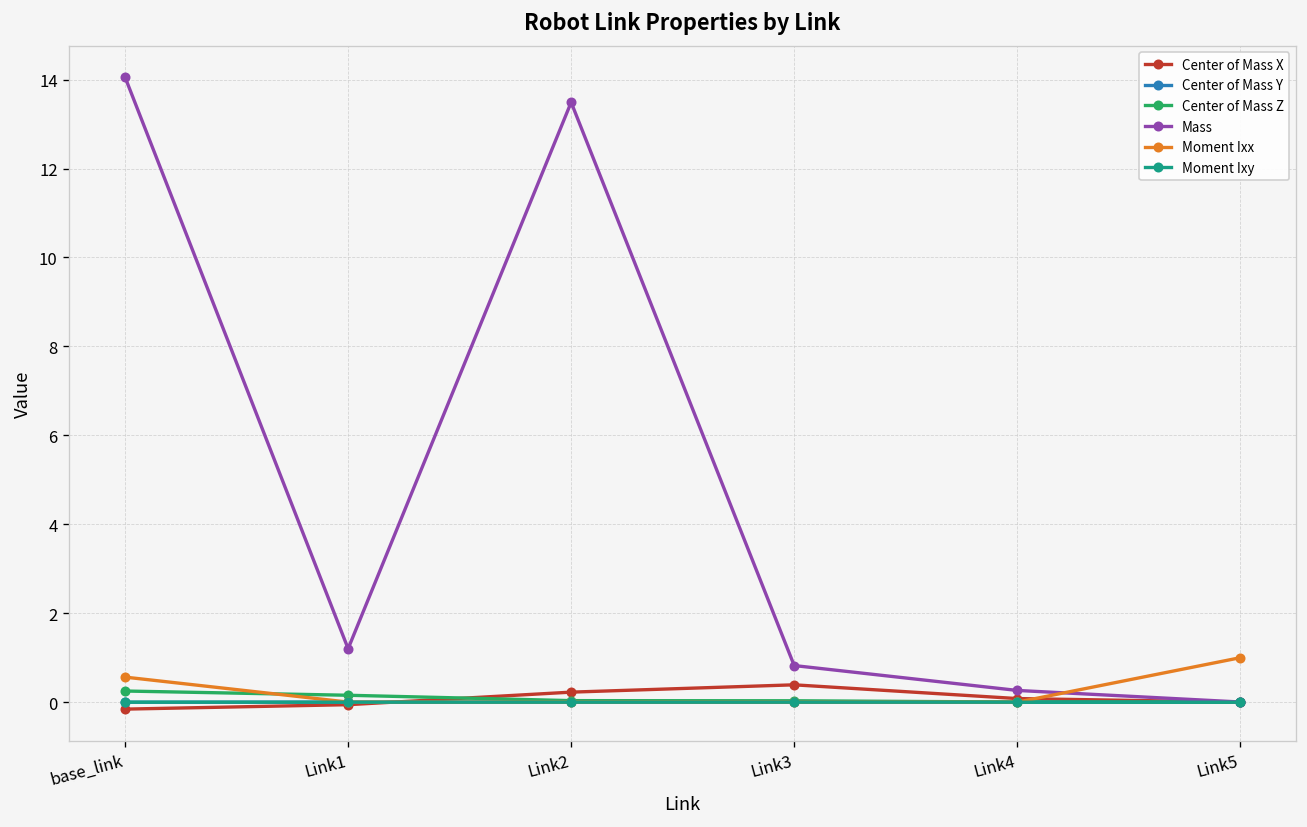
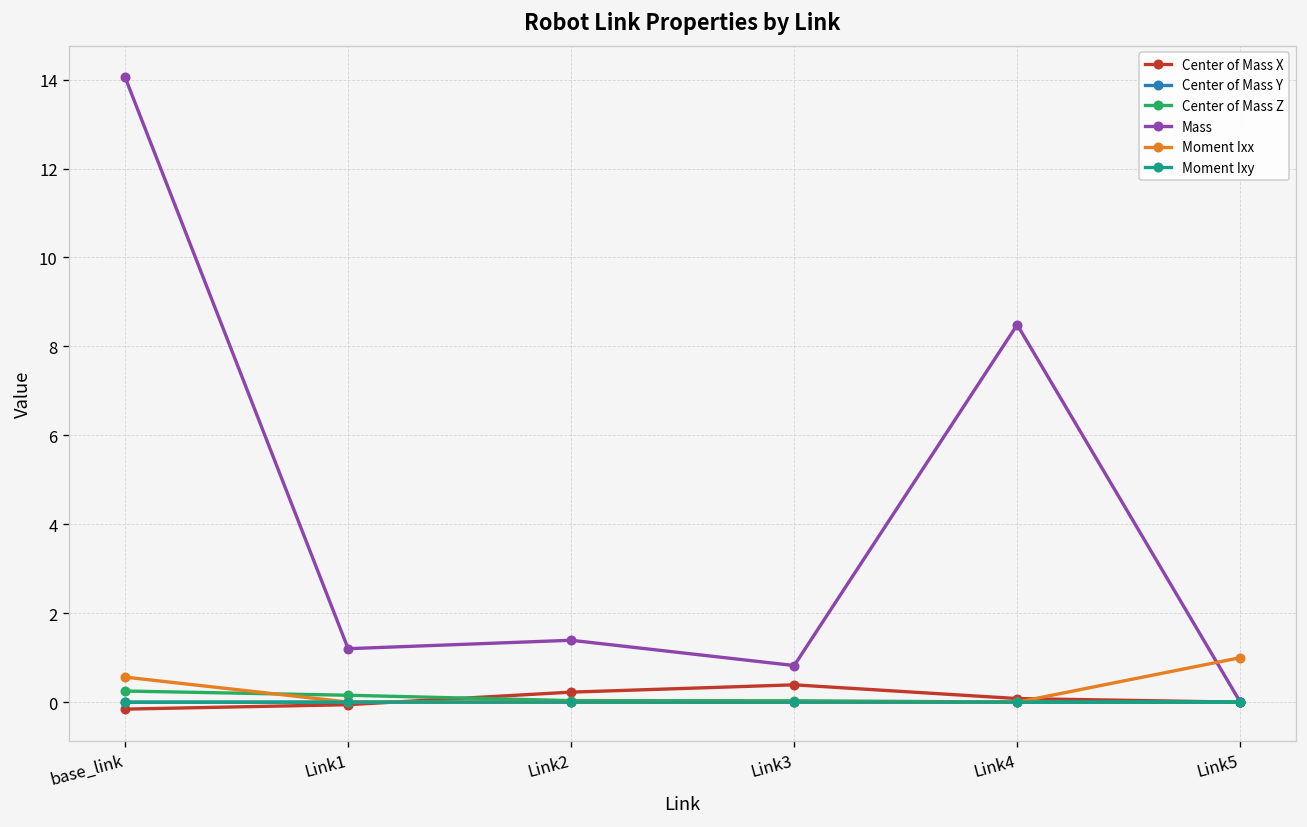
  {
    "Center of Mass X": {
      "base_link": -0.2,
      "Link2": 0.2,
      "Link3": 0.4,
      "Link4": 0.1
    },
    "Mass": {
      "base_link": 14.1,
      "Link1": 1.2,
-     "Link2": 13.5,
+     "Link2": 1.4,
      "Link3": 0.8,
-     "Link4": 0.3
+     "Link4": 8.5
    },
    "Moment Ixx": {
      "base_link": 0.6,
      "Link5": 1.0
    }
  }
